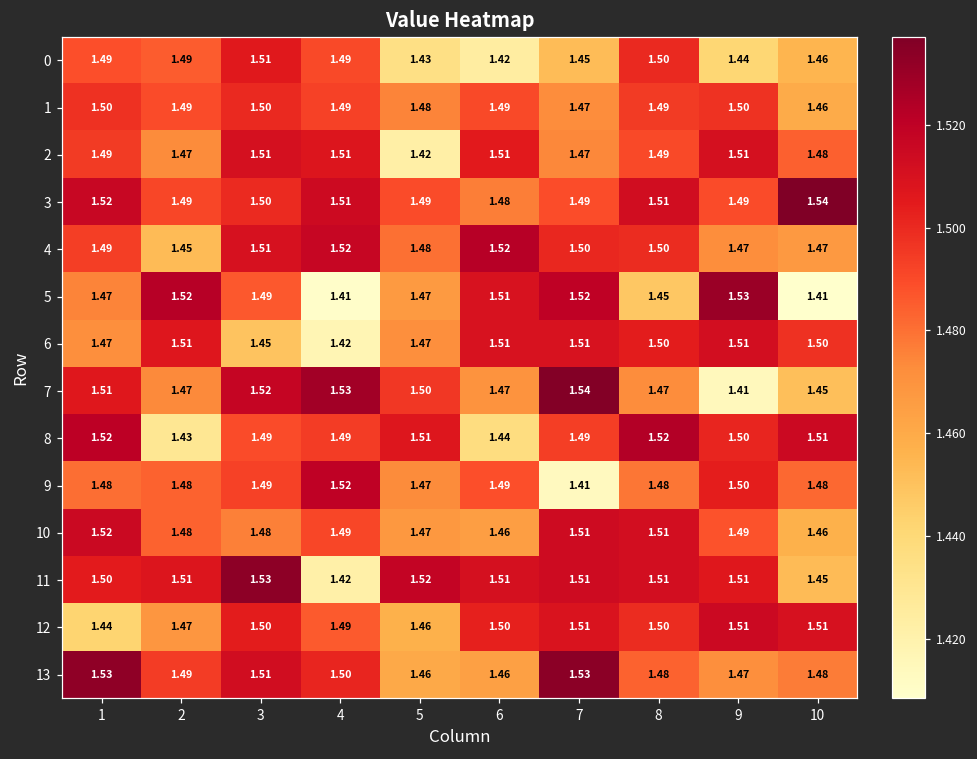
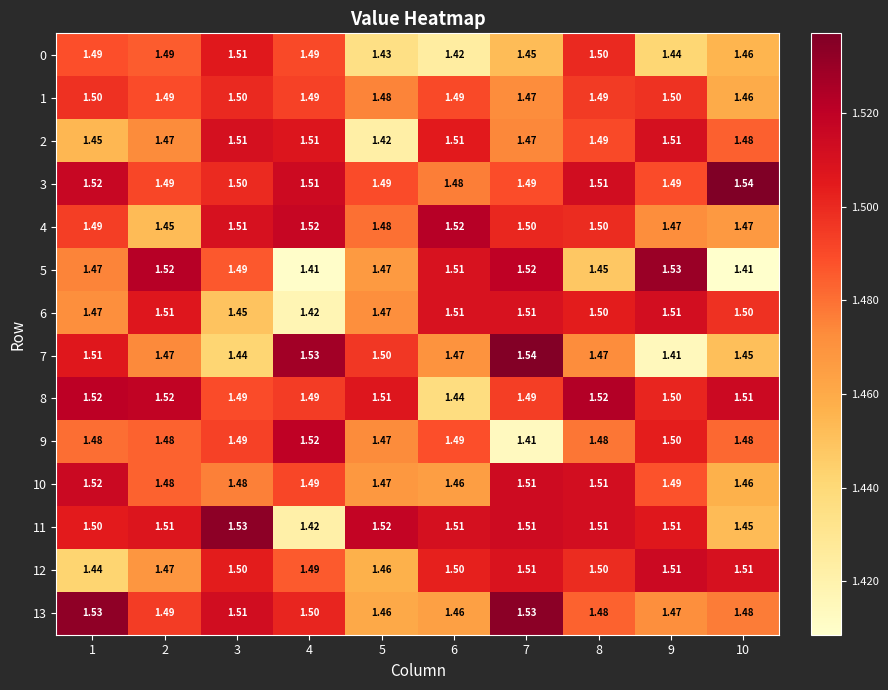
  {
    "0": {
      "1": 1.49,
      "2": 1.49,
      "3": 1.51,
      "4": 1.49,
      "5": 1.43,
      "6": 1.42,
      "7": 1.45,
      "8": 1.50,
      "9": 1.44,
      "10": 1.46
    },
    "1": {
      "1": 1.50,
      "2": 1.49,
      "3": 1.50,
      "4": 1.49,
      "5": 1.48,
      "6": 1.49,
      "7": 1.47,
      "8": 1.49,
      "9": 1.50,
      "10": 1.46
    },
    "2": {
-     "1": 1.49,
+     "1": 1.45,
      "2": 1.47,
      "3": 1.51,
      "4": 1.51,
      "5": 1.42,
      "6": 1.51,
      "7": 1.47,
      "8": 1.49,
      "9": 1.51,
      "10": 1.48
    },
    "3": {
      "1": 1.52,
      "2": 1.49,
      "3": 1.50,
      "4": 1.51,
      "5": 1.49,
      "6": 1.48,
      "7": 1.49,
      "8": 1.51,
      "9": 1.49,
      "10": 1.54
    },
    "4": {
      "1": 1.49,
      "2": 1.45,
      "3": 1.51,
      "4": 1.52,
      "5": 1.48,
      "6": 1.52,
      "7": 1.50,
      "8": 1.50,
      "9": 1.47,
      "10": 1.47
    },
    "5": {
      "1": 1.47,
      "2": 1.52,
      "3": 1.49,
      "4": 1.41,
      "5": 1.47,
      "6": 1.51,
      "7": 1.52,
      "8": 1.45,
      "9": 1.53,
      "10": 1.41
    },
    "6": {
      "1": 1.47,
      "2": 1.51,
      "3": 1.45,
      "4": 1.42,
      "5": 1.47,
      "6": 1.51,
      "7": 1.51,
      "8": 1.50,
      "9": 1.51,
      "10": 1.50
    },
    "7": {
      "1": 1.51,
      "2": 1.47,
-     "3": 1.52,
+     "3": 1.44,
      "4": 1.53,
      "5": 1.50,
      "6": 1.47,
      "7": 1.54,
      "8": 1.47,
      "9": 1.41,
      "10": 1.45
    },
    "8": {
      "1": 1.52,
-     "2": 1.43,
+     "2": 1.52,
      "3": 1.49,
      "4": 1.49,
      "5": 1.51,
      "6": 1.44,
      "7": 1.49,
      "8": 1.52,
      "9": 1.50,
      "10": 1.51
    },
    "9": {
      "1": 1.48,
      "2": 1.48,
      "3": 1.49,
      "4": 1.52,
      "5": 1.47,
      "6": 1.49,
      "7": 1.41,
      "8": 1.48,
      "9": 1.50,
      "10": 1.48
    },
    "10": {
      "1": 1.52,
      "2": 1.48,
      "3": 1.48,
      "4": 1.49,
      "5": 1.47,
      "6": 1.46,
      "7": 1.51,
      "8": 1.51,
      "9": 1.49,
      "10": 1.46
    },
    "11": {
      "1": 1.50,
      "2": 1.51,
      "3": 1.53,
      "4": 1.42,
      "5": 1.52,
      "6": 1.51,
      "7": 1.51,
      "8": 1.51,
      "9": 1.51,
      "10": 1.45
    },
    "12": {
      "1": 1.44,
      "2": 1.47,
      "3": 1.50,
      "4": 1.49,
      "5": 1.46,
      "6": 1.50,
      "7": 1.51,
      "8": 1.50,
      "9": 1.51,
      "10": 1.51
    },
    "13": {
      "1": 1.53,
      "2": 1.49,
      "3": 1.51,
      "4": 1.50,
      "5": 1.46,
      "6": 1.46,
      "7": 1.53,
      "8": 1.48,
      "9": 1.47,
      "10": 1.48
    }
  }
